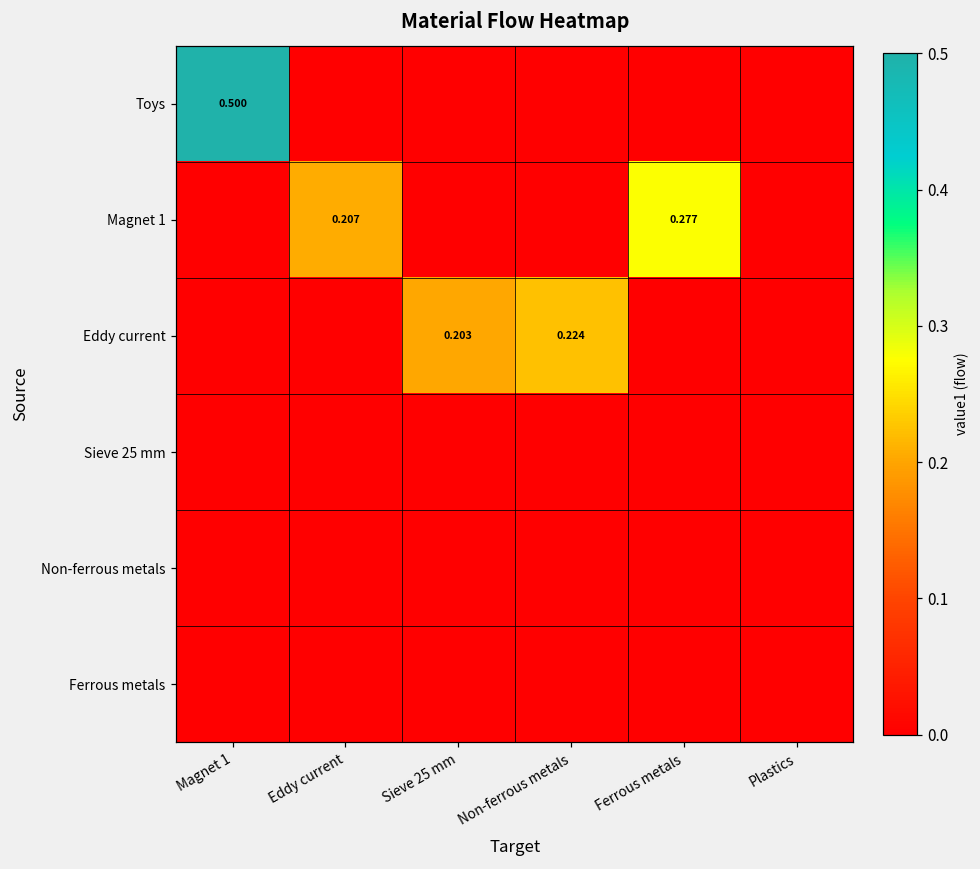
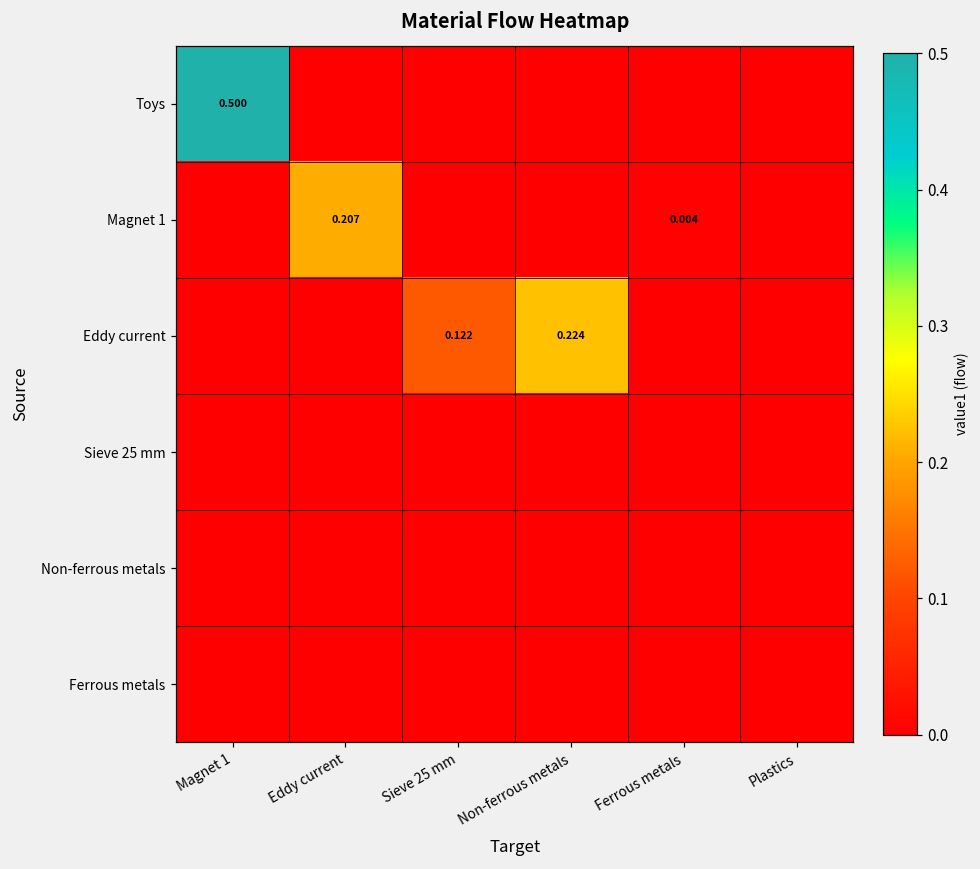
  {
    "Toys": {
      "Magnet 1": 0.500
    },
    "Magnet 1": {
      "Eddy current": 0.207,
-     "Ferrous metals": 0.277
+     "Ferrous metals": 0.004
    },
    "Eddy current": {
-     "Sieve 25 mm": 0.203,
+     "Sieve 25 mm": 0.122,
      "Non-ferrous metals": 0.224
    }
  }
